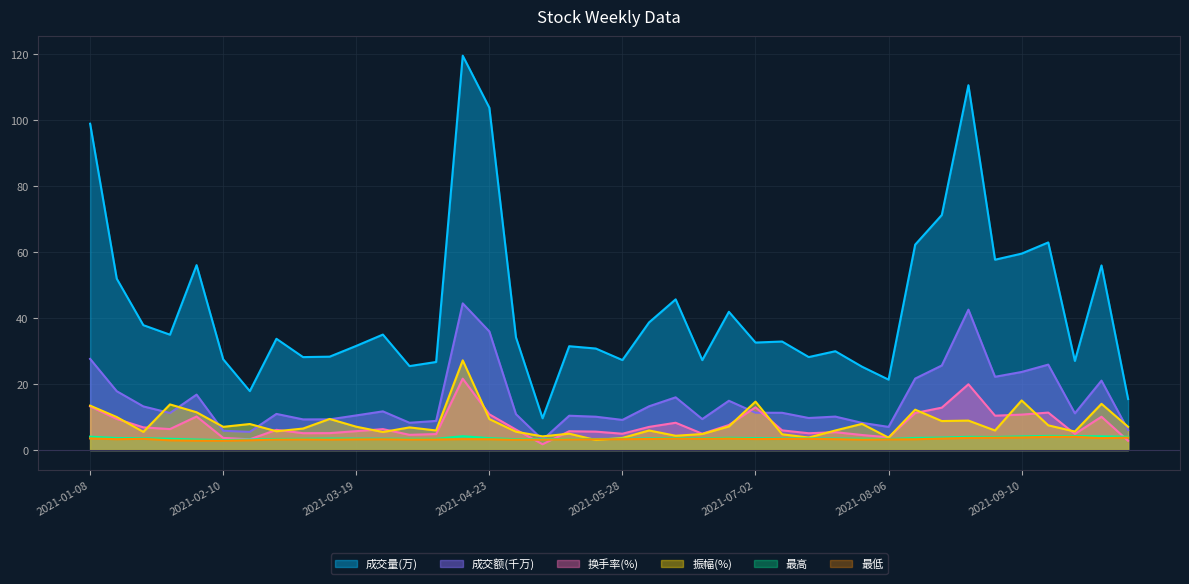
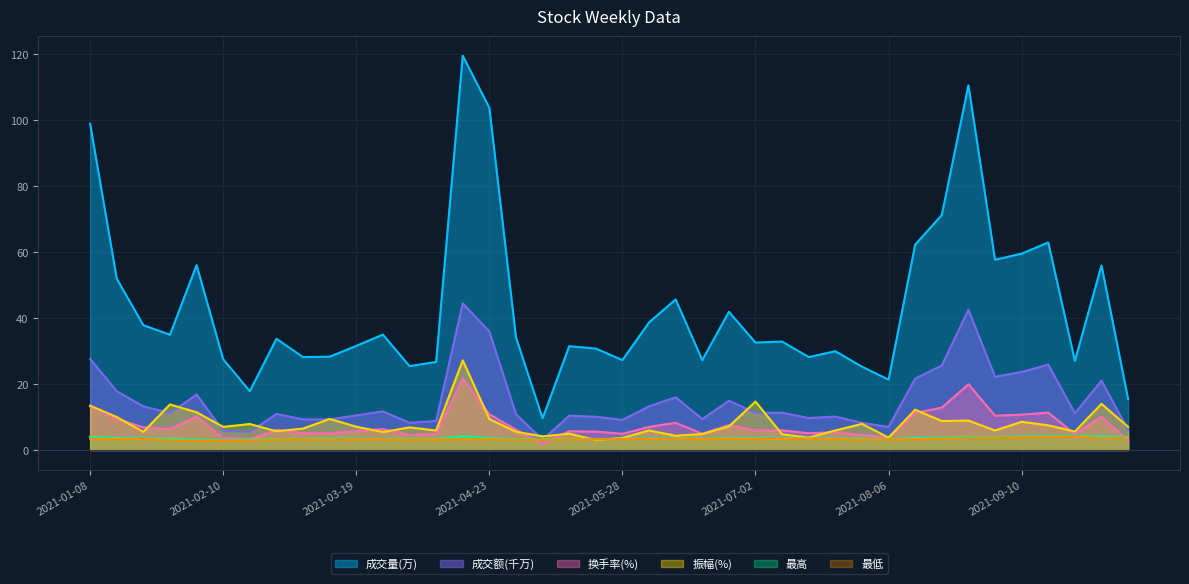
  {
    "成交量(万)": {
      "2021-01-08": 99,
      "2021-02-10": 28,
      "2021-03-19": 32,
      "2021-04-23": 104,
      "2021-05-28": 27,
      "2021-07-02": 33,
      "2021-08-06": 21,
      "2021-09-10": 60
    },
    "成交额(千万)": {
      "2021-01-08": 28,
      "2021-02-10": 6,
      "2021-03-19": 10,
      "2021-04-23": 36,
      "2021-05-28": 9,
      "2021-07-02": 11,
      "2021-08-06": 7,
      "2021-09-10": 24
    },
    "换手率(%)": {
      "2021-03-19": 6,
      "2021-04-23": 11,
      "2021-05-28": 5,
-     "2021-07-02": 13,
+     "2021-07-02": 6,
      "2021-09-10": 11
    },
    "振幅(%)": {
      "2021-02-10": 7,
      "2021-03-19": 7,
      "2021-04-23": 9,
      "2021-07-02": 15,
-     "2021-09-10": 15
+     "2021-09-10": 9
    }
  }
